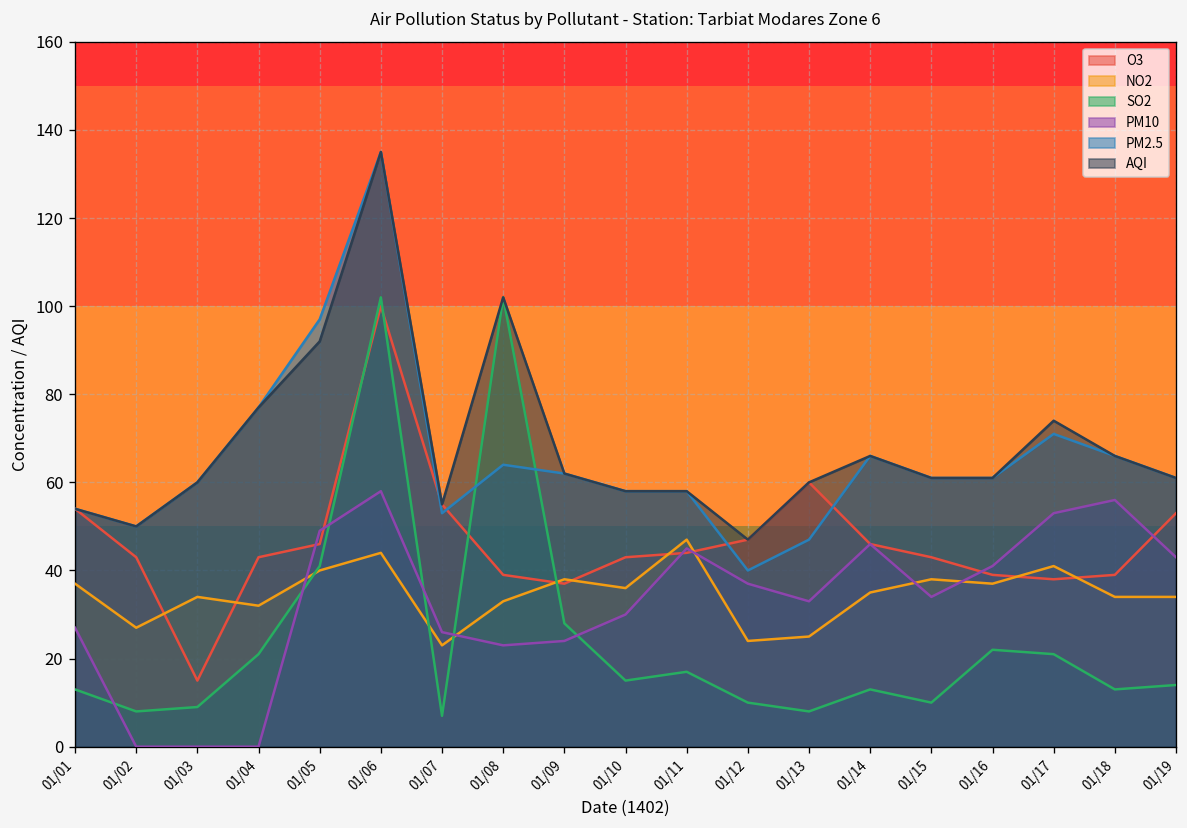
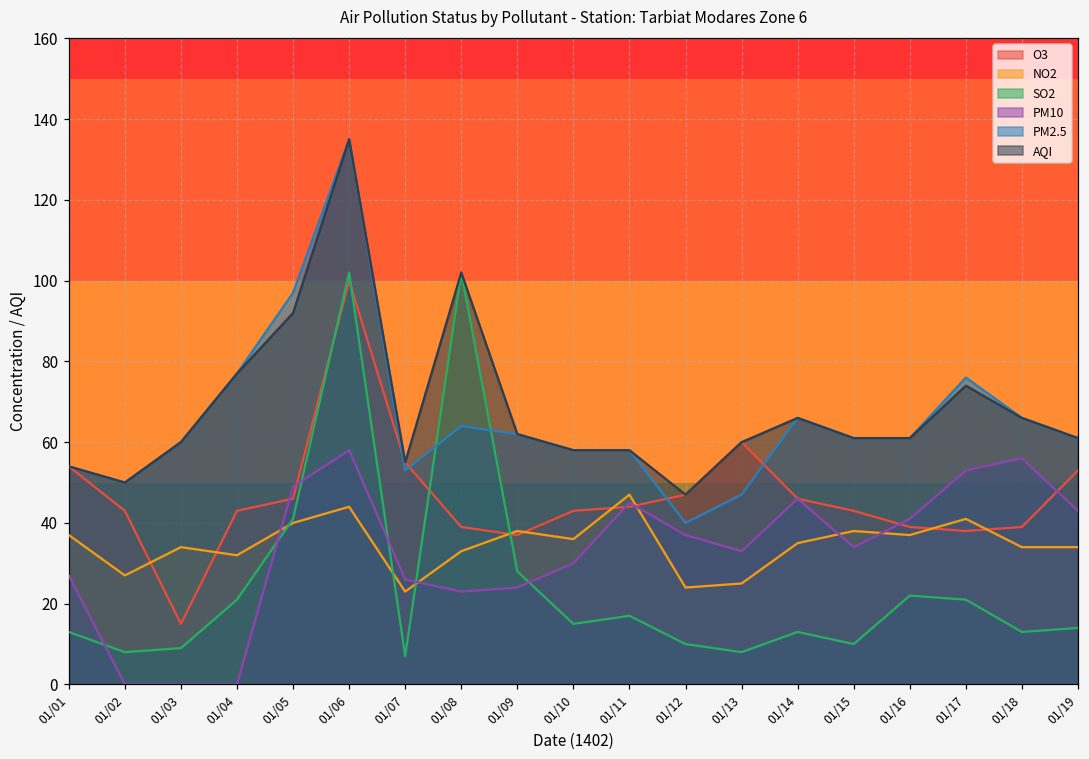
  {
    "O3": {
      "01/02": 43,
      "01/03": 15,
      "01/04": 43,
      "01/05": 46,
      "01/06": 100,
      "01/08": 39,
      "01/09": 37,
      "01/10": 43,
      "01/11": 44,
      "01/15": 43,
      "01/16": 39,
      "01/17": 38,
      "01/18": 39,
      "01/19": 53
    },
    "NO2": {
      "01/01": 37,
      "01/02": 27,
      "01/03": 34,
      "01/04": 32,
      "01/05": 40,
      "01/06": 44,
      "01/07": 23,
      "01/08": 33,
      "01/09": 38,
      "01/10": 36,
      "01/11": 47,
      "01/12": 24,
      "01/13": 25,
      "01/14": 35,
      "01/15": 38,
      "01/16": 37,
      "01/17": 41,
      "01/18": 34,
      "01/19": 34
    },
    "SO2": {
      "01/01": 13,
      "01/02": 8,
      "01/03": 9,
      "01/04": 21,
      "01/05": 41,
      "01/06": 102,
      "01/07": 7,
      "01/09": 28,
      "01/10": 15,
      "01/11": 17,
      "01/12": 10,
      "01/13": 8,
      "01/14": 13,
      "01/15": 10,
      "01/16": 22,
      "01/17": 21,
      "01/18": 13,
      "01/19": 14
    },
    "PM10": {
      "01/01": 27,
      "01/02": 0,
      "01/03": 0,
      "01/04": 0,
      "01/05": 49,
      "01/06": 58,
      "01/07": 26,
      "01/08": 23,
      "01/09": 24,
      "01/10": 30,
      "01/11": 45,
      "01/12": 37,
      "01/13": 33,
      "01/15": 34,
      "01/16": 41,
      "01/17": 53,
      "01/18": 56,
      "01/19": 43
    },
    "PM2.5": {
      "01/05": 97,
      "01/07": 53,
      "01/08": 64,
      "01/12": 40,
      "01/13": 47,
-     "01/17": 71
+     "01/17": 76
    },
    "AQI": {
      "01/05": 92,
      "01/17": 74
    }
  }
